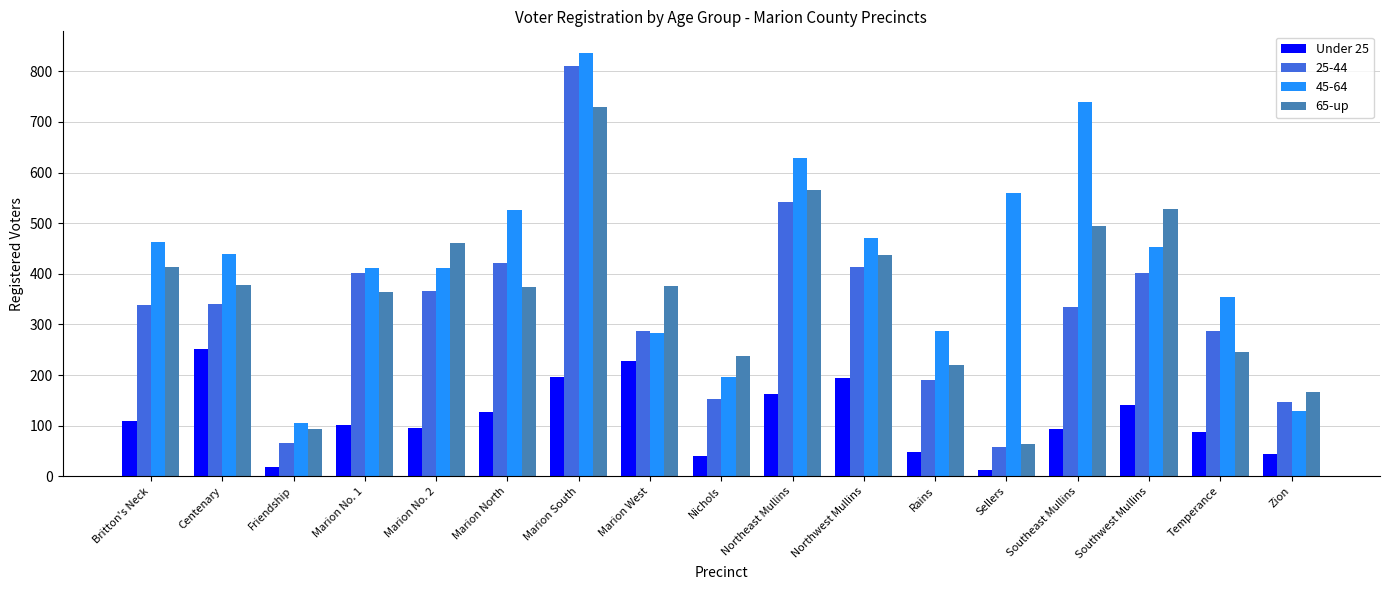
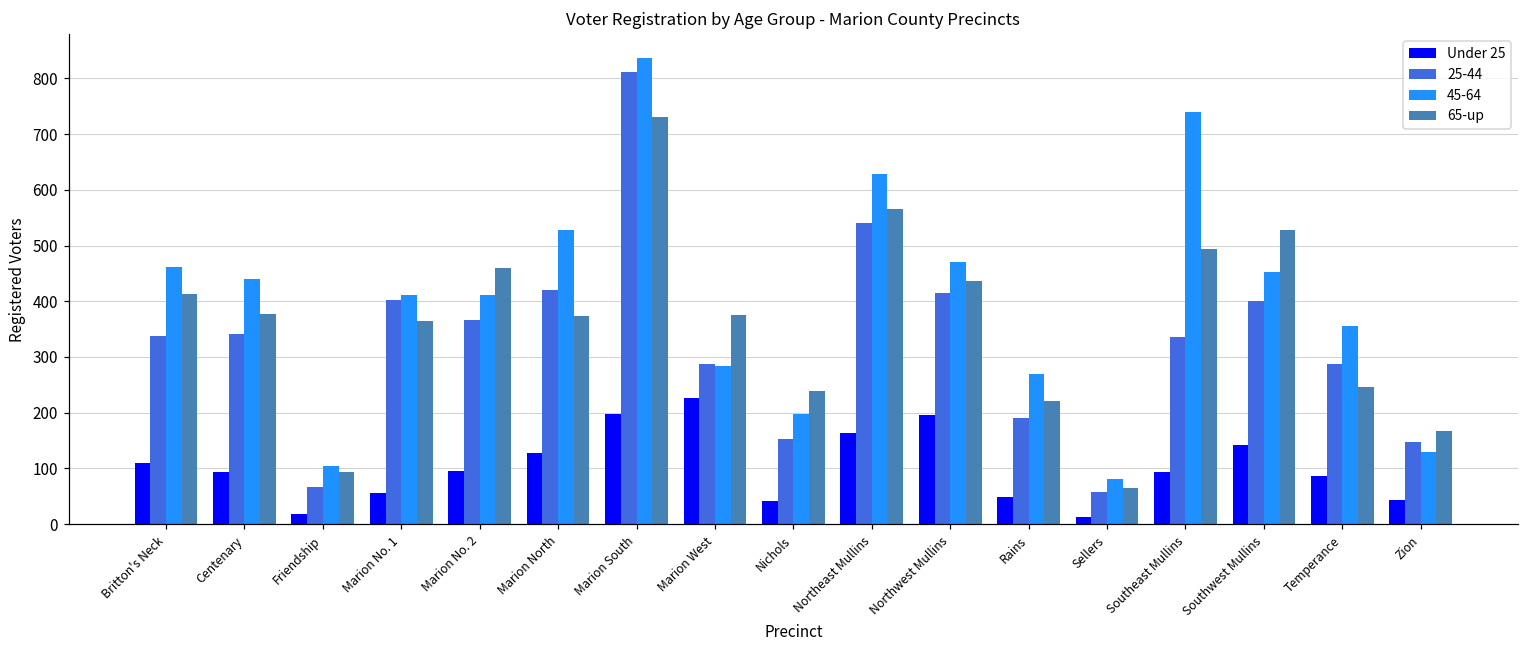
  {
    "Under 25": {
      "Britton's Neck": 110,
-     "Centenary": 250,
+     "Centenary": 90,
      "Friendship": 20,
-     "Marion No. 1": 100,
+     "Marion No. 1": 60,
      "Marion No. 2": 100,
      "Marion North": 130,
      "Marion South": 200,
      "Marion West": 230,
      "Nichols": 40,
      "Northeast Mullins": 160,
      "Northwest Mullins": 200,
      "Rains": 50,
      "Sellers": 10,
      "Southeast Mullins": 90,
      "Southwest Mullins": 140,
      "Temperance": 90,
      "Zion": 40
    },
    "45-64": {
      "Britton's Neck": 460,
      "Centenary": 440,
      "Friendship": 110,
      "Marion No. 1": 410,
      "Marion No. 2": 410,
      "Marion North": 530,
      "Marion South": 840,
      "Marion West": 280,
      "Nichols": 200,
      "Northeast Mullins": 630,
      "Northwest Mullins": 470,
-     "Rains": 290,
-     "Sellers": 560,
+     "Rains": 270,
+     "Sellers": 80,
      "Southeast Mullins": 740,
      "Southwest Mullins": 450,
      "Temperance": 360,
      "Zion": 130
    }
  }
